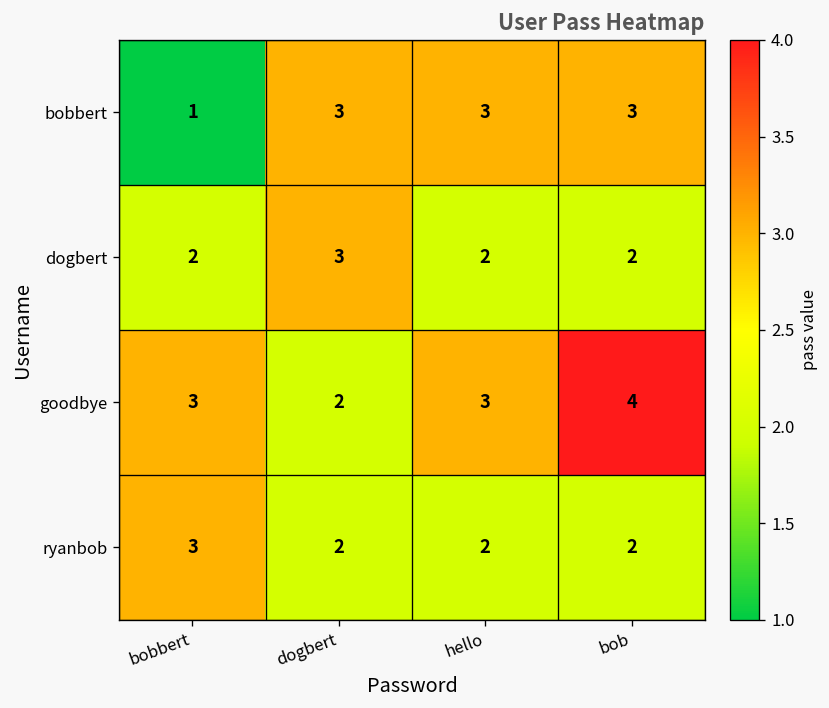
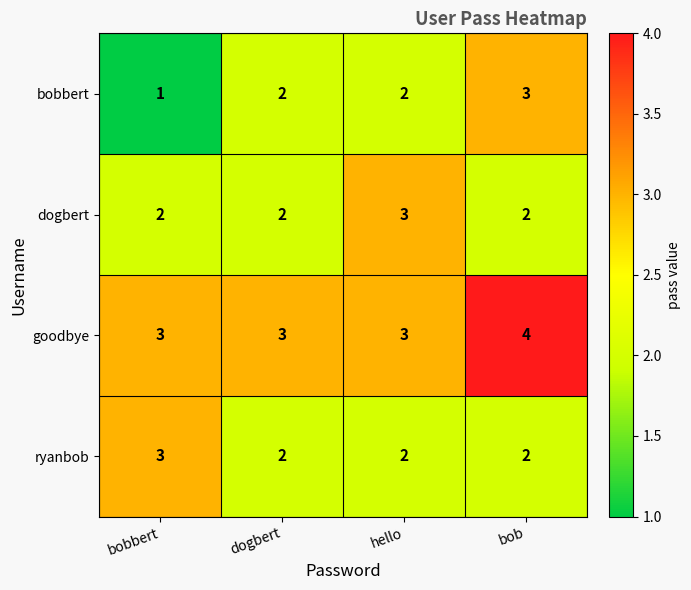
  {
    "bobbert": {
      "bobbert": 1,
-     "dogbert": 3,
-     "hello": 3,
+     "dogbert": 2,
+     "hello": 2,
      "bob": 3
    },
    "dogbert": {
      "bobbert": 2,
-     "dogbert": 3,
-     "hello": 2,
+     "dogbert": 2,
+     "hello": 3,
      "bob": 2
    },
    "goodbye": {
      "bobbert": 3,
-     "dogbert": 2,
+     "dogbert": 3,
      "hello": 3,
      "bob": 4
    },
    "ryanbob": {
      "bobbert": 3,
      "dogbert": 2,
      "hello": 2,
      "bob": 2
    }
  }
